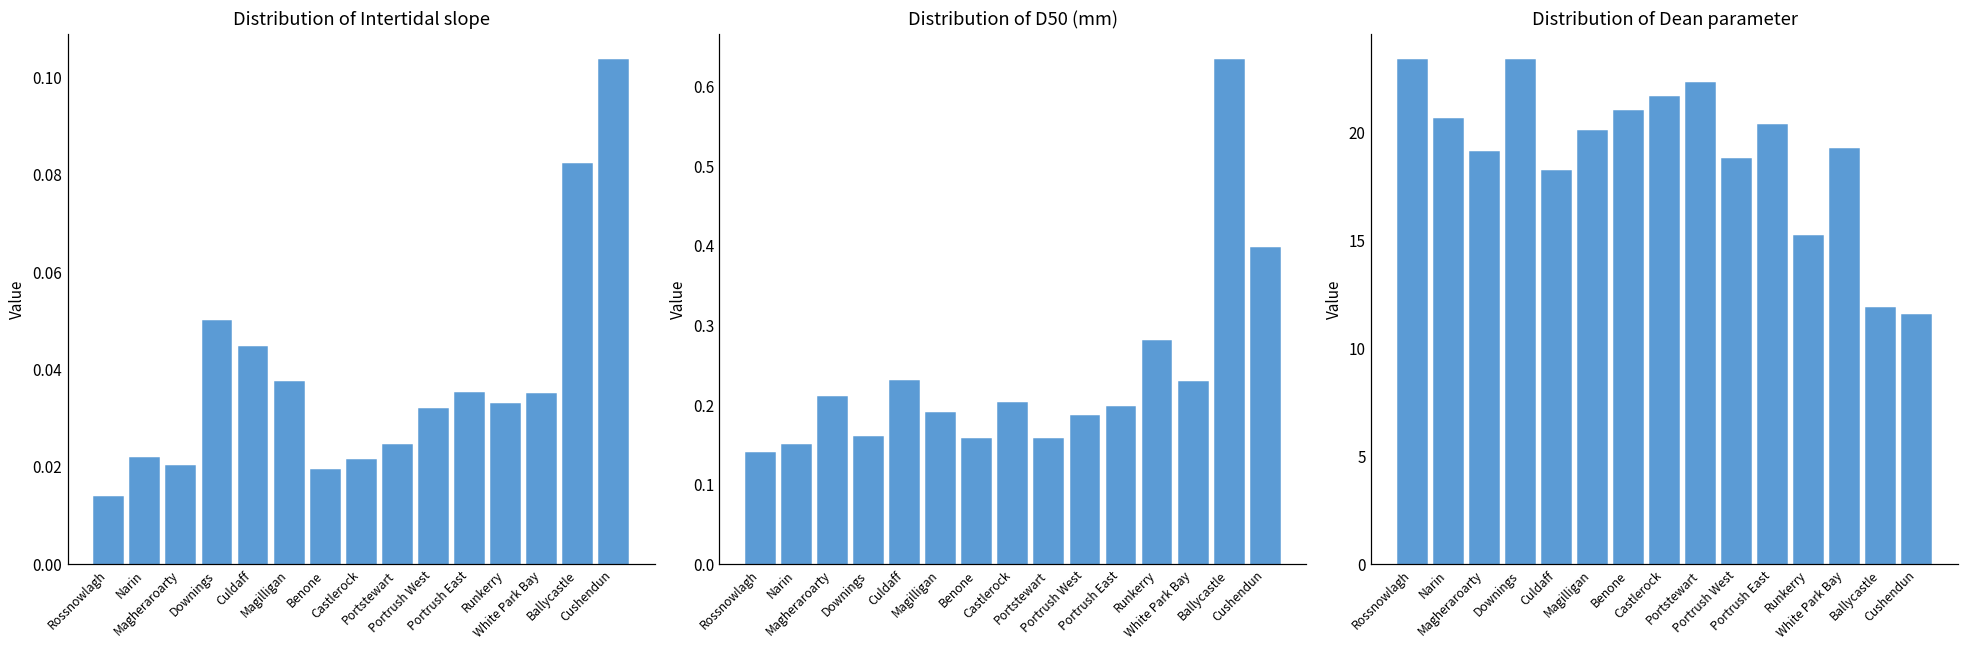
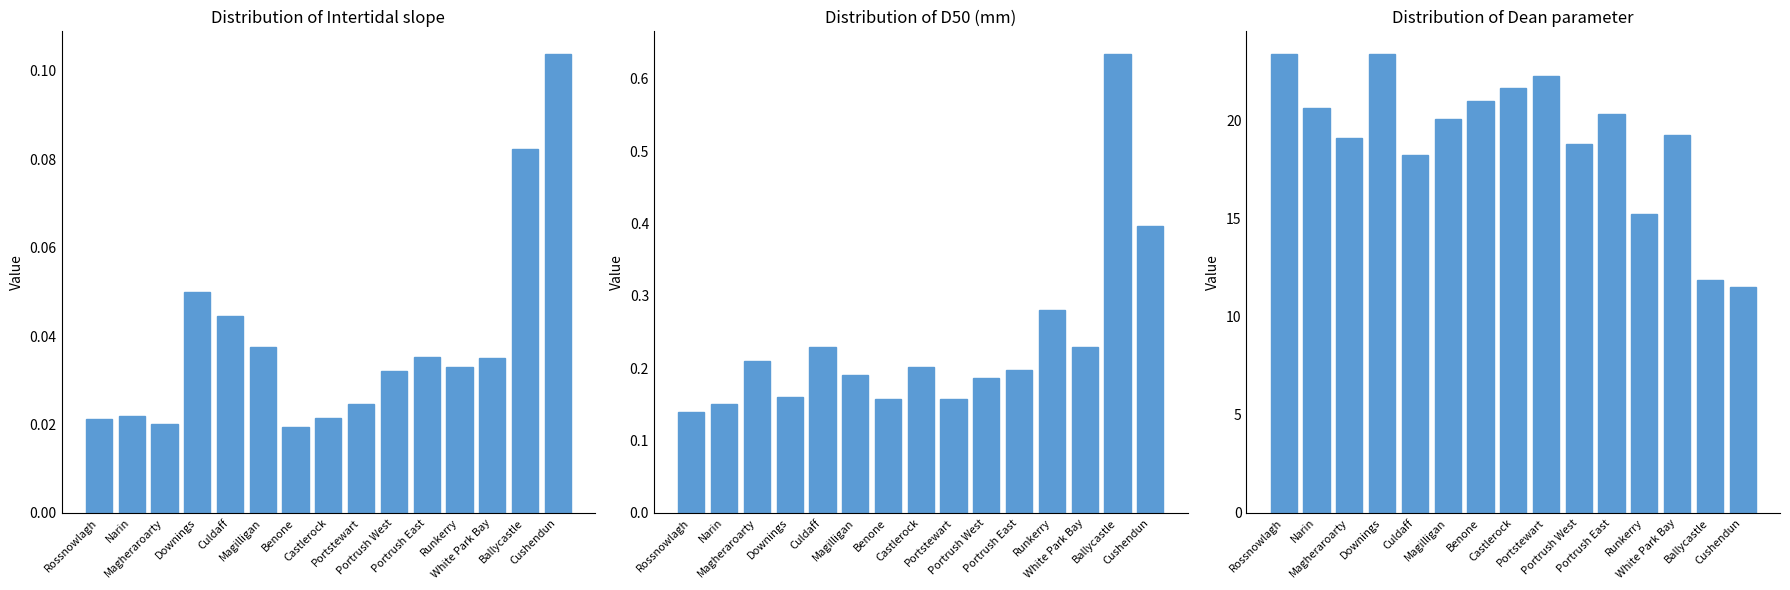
  {
    "Distribution of Intertidal slope": {
-     "Rossnowlagh": 0.014,
+     "Rossnowlagh": 0.021,
      "Narin": 0.022,
      "Magheraroarty": 0.020,
      "Downings": 0.050,
      "Culdaff": 0.045,
      "Magilligan": 0.038,
      "Benone": 0.019,
      "Castlerock": 0.021,
      "Portstewart": 0.025,
      "Portrush West": 0.032,
      "Portrush East": 0.035,
      "Runkerry": 0.033,
      "White Park Bay": 0.035,
      "Ballycastle": 0.082,
      "Cushendun": 0.104
    },
    "Distribution of D50 (mm)": {
      "Rossnowlagh": 0.14,
      "Narin": 0.15,
      "Magheraroarty": 0.21,
      "Downings": 0.16,
      "Culdaff": 0.23,
      "Magilligan": 0.19,
      "Benone": 0.16,
      "Castlerock": 0.20,
      "Portstewart": 0.16,
      "Portrush West": 0.19,
      "Portrush East": 0.20,
      "Runkerry": 0.28,
      "White Park Bay": 0.23,
      "Ballycastle": 0.63,
      "Cushendun": 0.40
    },
    "Distribution of Dean parameter": {
      "Rossnowlagh": 23.4,
      "Narin": 20.6,
      "Magheraroarty": 19.1,
      "Downings": 23.4,
      "Culdaff": 18.2,
      "Magilligan": 20.1,
      "Benone": 21.0,
      "Castlerock": 21.7,
      "Portstewart": 22.3,
      "Portrush West": 18.8,
      "Portrush East": 20.4,
      "Runkerry": 15.2,
      "White Park Bay": 19.2,
      "Ballycastle": 11.9,
      "Cushendun": 11.5
    }
  }
